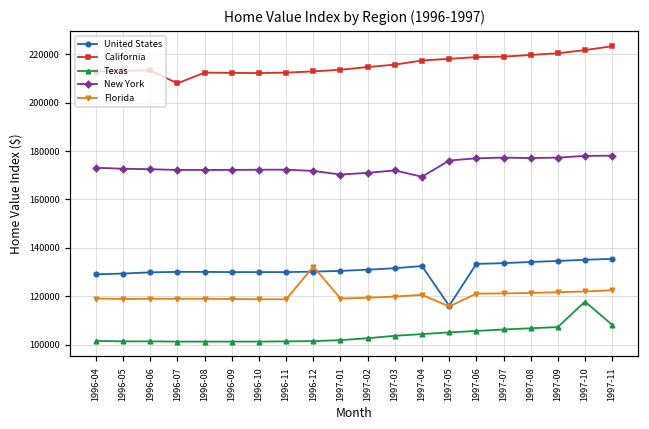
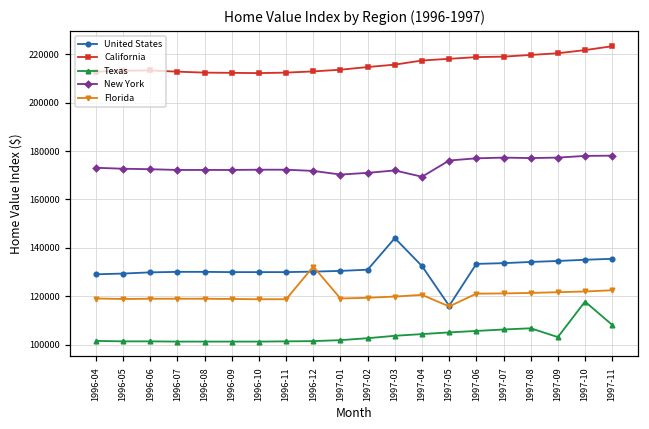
  {
    "United States": {
      "1996-04": 129000,
      "1996-05": 129000,
      "1996-06": 130000,
      "1996-07": 130000,
      "1996-08": 130000,
      "1996-09": 130000,
      "1996-10": 130000,
      "1996-11": 130000,
      "1996-12": 130000,
      "1997-01": 131000,
      "1997-02": 131000,
-     "1997-03": 132000,
+     "1997-03": 144000,
      "1997-04": 133000,
      "1997-06": 133000,
      "1997-07": 134000,
      "1997-08": 134000,
      "1997-09": 135000,
      "1997-10": 135000,
      "1997-11": 136000
    },
    "California": {
-     "1996-07": 208000,
+     "1996-07": 213000,
      "1996-08": 212000,
      "1996-09": 212000,
      "1996-10": 212000,
      "1996-11": 212000,
      "1996-12": 213000,
      "1997-01": 214000,
      "1997-02": 215000,
      "1997-03": 216000,
      "1997-04": 217000,
      "1997-05": 218000,
      "1997-06": 219000,
      "1997-07": 219000,
      "1997-08": 220000,
      "1997-09": 220000,
      "1997-10": 222000,
      "1997-11": 223000
    },
    "Texas": {
      "1996-04": 102000,
      "1996-05": 101000,
      "1996-06": 101000,
      "1996-07": 101000,
      "1996-08": 101000,
      "1996-09": 101000,
      "1996-10": 101000,
      "1996-11": 101000,
      "1996-12": 102000,
      "1997-01": 102000,
      "1997-02": 103000,
      "1997-03": 104000,
      "1997-04": 104000,
      "1997-05": 105000,
      "1997-06": 106000,
      "1997-07": 106000,
      "1997-08": 107000,
-     "1997-09": 107000,
+     "1997-09": 103000,
      "1997-10": 118000,
      "1997-11": 108000
    },
    "New York": {
      "1996-04": 173000,
      "1996-05": 173000,
      "1996-06": 173000,
      "1996-07": 172000,
      "1996-08": 172000,
      "1996-09": 172000,
      "1996-10": 172000,
      "1996-11": 172000,
      "1996-12": 172000,
      "1997-01": 170000,
      "1997-02": 171000,
      "1997-03": 172000,
      "1997-04": 169000,
      "1997-05": 176000,
      "1997-06": 177000,
      "1997-07": 177000,
      "1997-08": 177000,
      "1997-09": 177000,
      "1997-10": 178000,
      "1997-11": 178000
    },
    "Florida": {
      "1996-04": 119000,
      "1996-05": 119000,
      "1996-06": 119000,
      "1996-07": 119000,
      "1996-08": 119000,
      "1996-09": 119000,
      "1996-10": 119000,
      "1996-11": 119000,
      "1996-12": 132000,
      "1997-01": 119000,
      "1997-02": 119000,
      "1997-03": 120000,
      "1997-04": 121000,
      "1997-06": 121000,
      "1997-07": 121000,
      "1997-08": 121000,
      "1997-09": 122000,
      "1997-10": 122000,
      "1997-11": 123000
    }
  }
